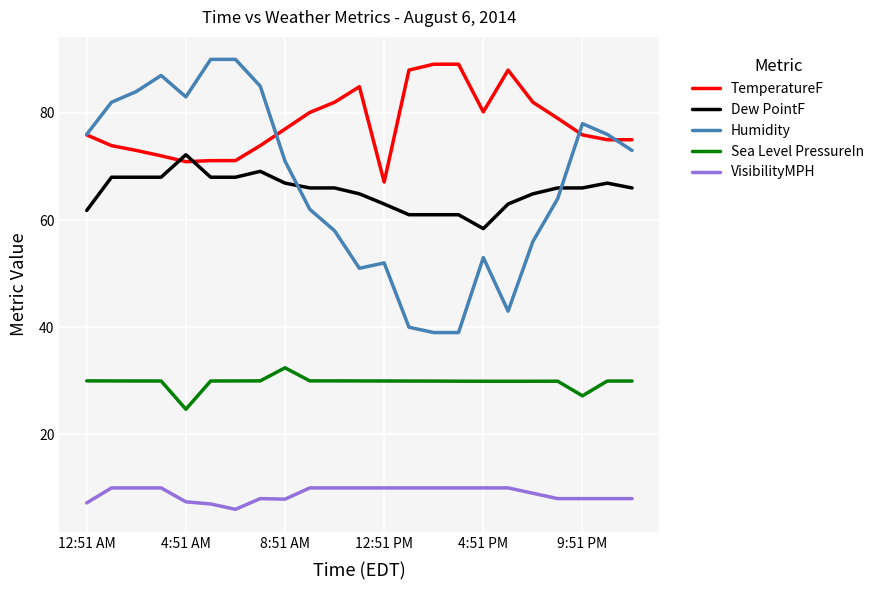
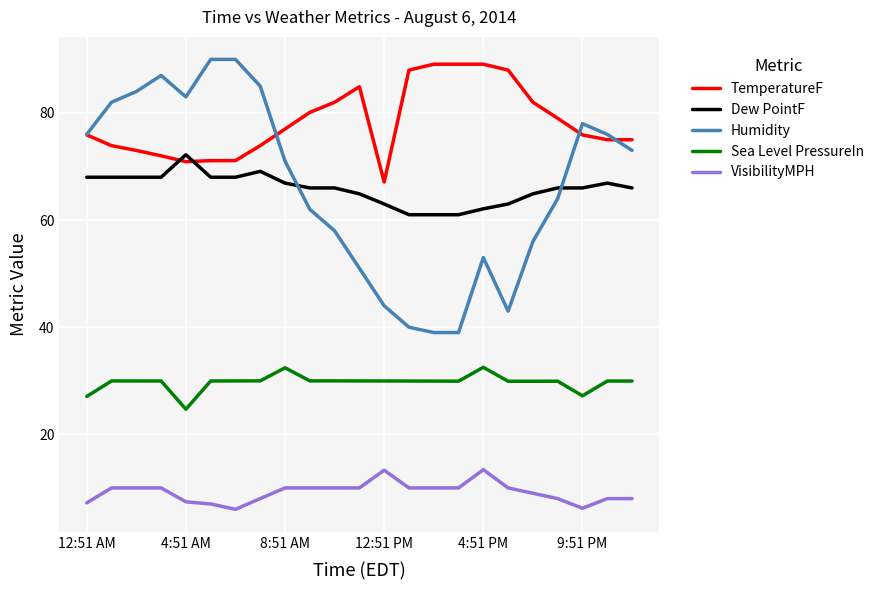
  {
    "TemperatureF": {
      "4:51 AM": 71,
      "8:51 AM": 77,
      "12:51 PM": 67,
-     "4:51 PM": 80,
+     "4:51 PM": 89,
      "9:51 PM": 76
    },
    "Dew PointF": {
-     "12:51 AM": 62,
+     "12:51 AM": 68,
      "4:51 AM": 72,
      "8:51 AM": 67,
      "12:51 PM": 63,
-     "4:51 PM": 58,
+     "4:51 PM": 62,
      "9:51 PM": 66
    },
    "Humidity": {
      "4:51 AM": 83,
      "8:51 AM": 71,
-     "12:51 PM": 52,
+     "12:51 PM": 44,
      "4:51 PM": 53,
      "9:51 PM": 78
    },
    "Sea Level PressureIn": {
-     "12:51 AM": 30,
+     "12:51 AM": 27,
      "4:51 AM": 25,
      "8:51 AM": 32,
      "12:51 PM": 30,
-     "4:51 PM": 30,
+     "4:51 PM": 33,
      "9:51 PM": 27
    },
    "VisibilityMPH": {
      "12:51 AM": 7,
      "4:51 AM": 7,
-     "8:51 AM": 8,
-     "12:51 PM": 10,
-     "4:51 PM": 10,
-     "9:51 PM": 8
+     "8:51 AM": 10,
+     "12:51 PM": 13,
+     "4:51 PM": 13,
+     "9:51 PM": 6
    }
  }
